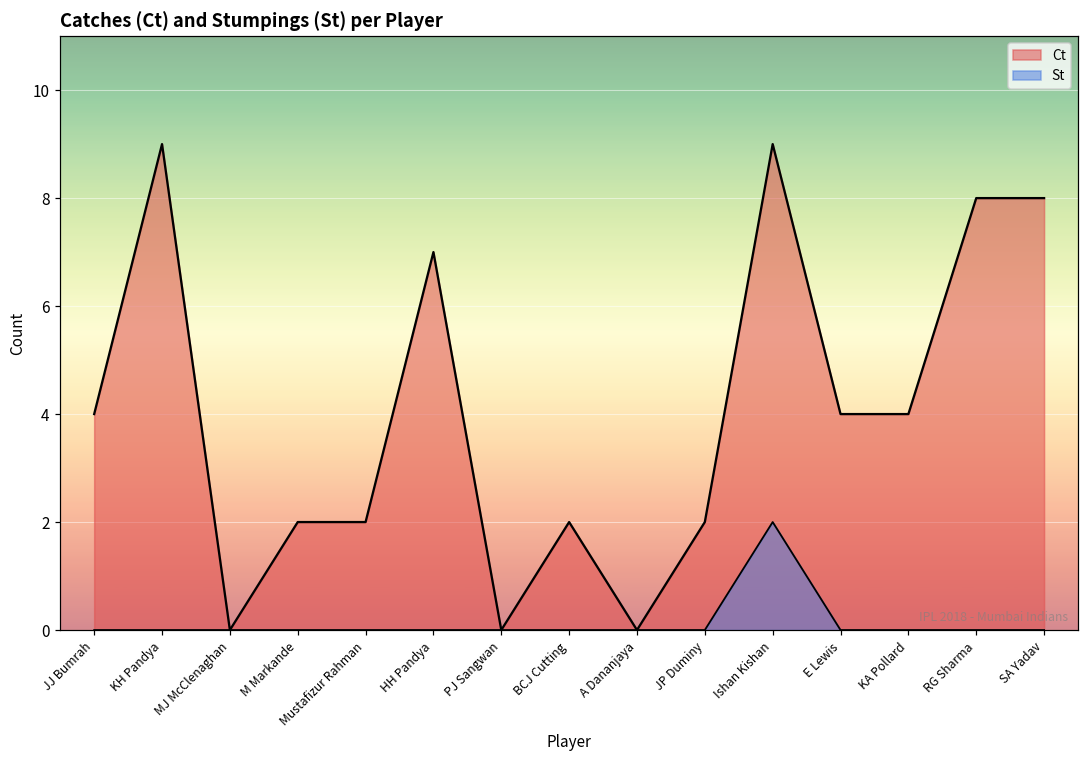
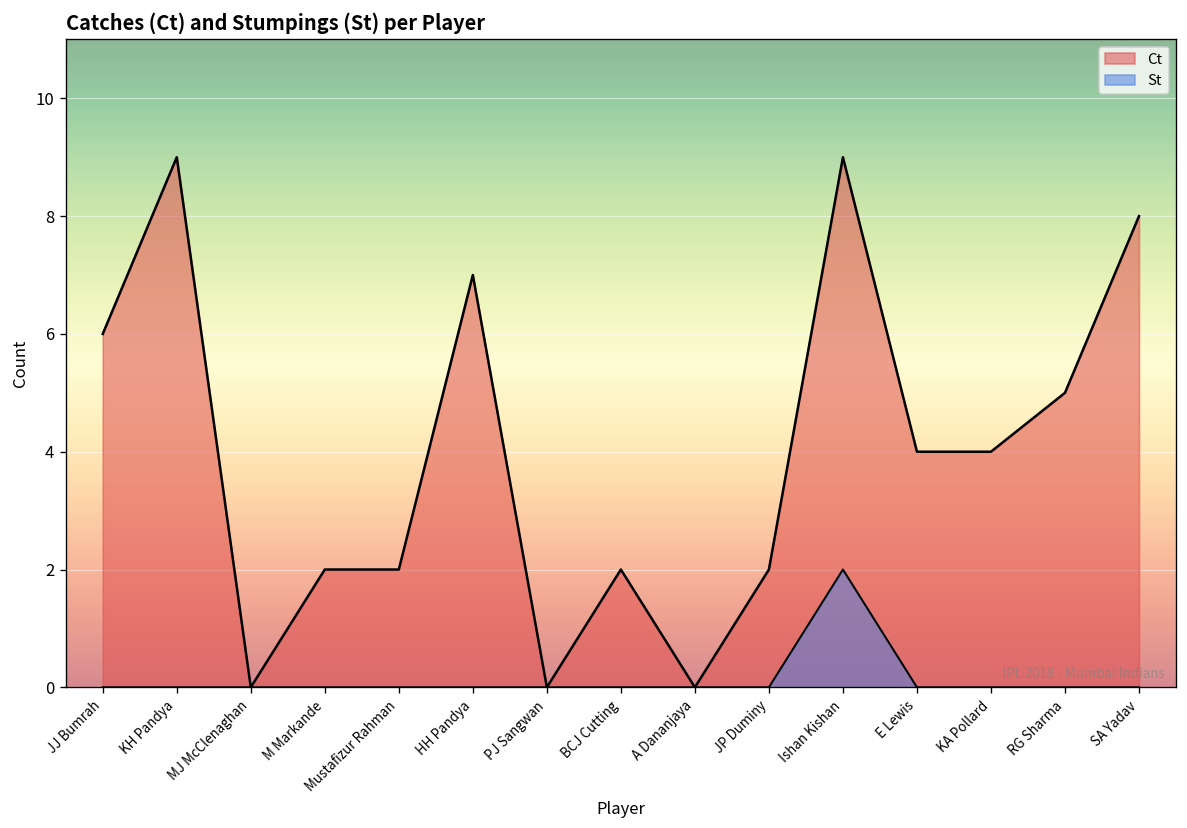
  {
    "Ct": {
-     "JJ Bumrah": 4,
+     "JJ Bumrah": 6,
      "KH Pandya": 9,
      "M Markande": 2,
      "Mustafizur Rahman": 2,
      "HH Pandya": 7,
      "BCJ Cutting": 2,
      "JP Duminy": 2,
      "Ishan Kishan": 9,
      "E Lewis": 4,
      "KA Pollard": 4,
-     "RG Sharma": 8,
+     "RG Sharma": 5,
      "SA Yadav": 8
    },
    "St": {
      "JJ Bumrah": 0,
      "KH Pandya": 0,
      "M Markande": 0,
      "Mustafizur Rahman": 0,
      "HH Pandya": 0,
      "BCJ Cutting": 0,
      "JP Duminy": 0,
      "Ishan Kishan": 2,
      "E Lewis": 0,
      "KA Pollard": 0
    }
  }
